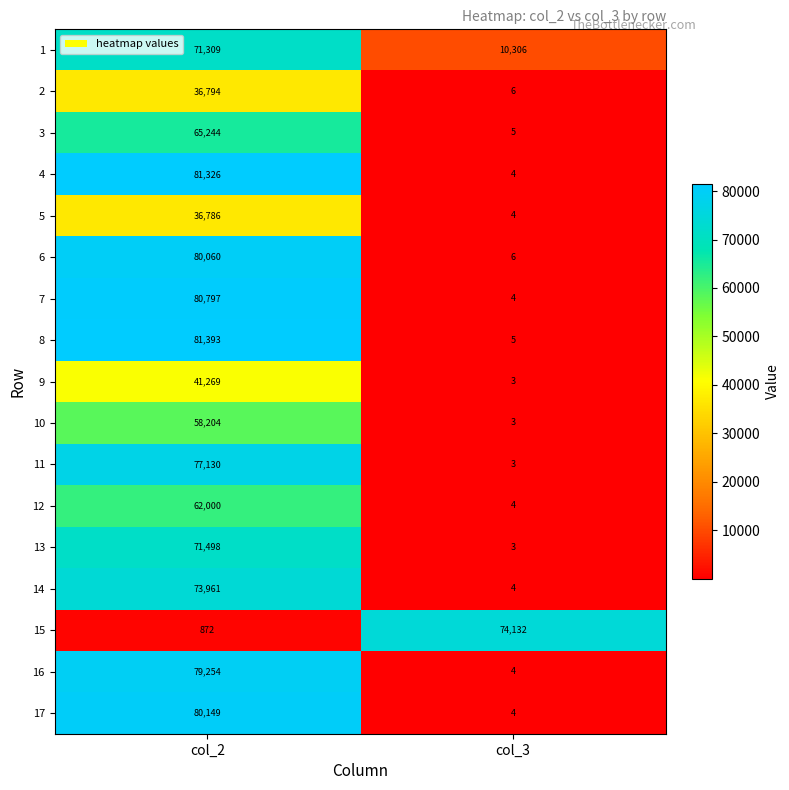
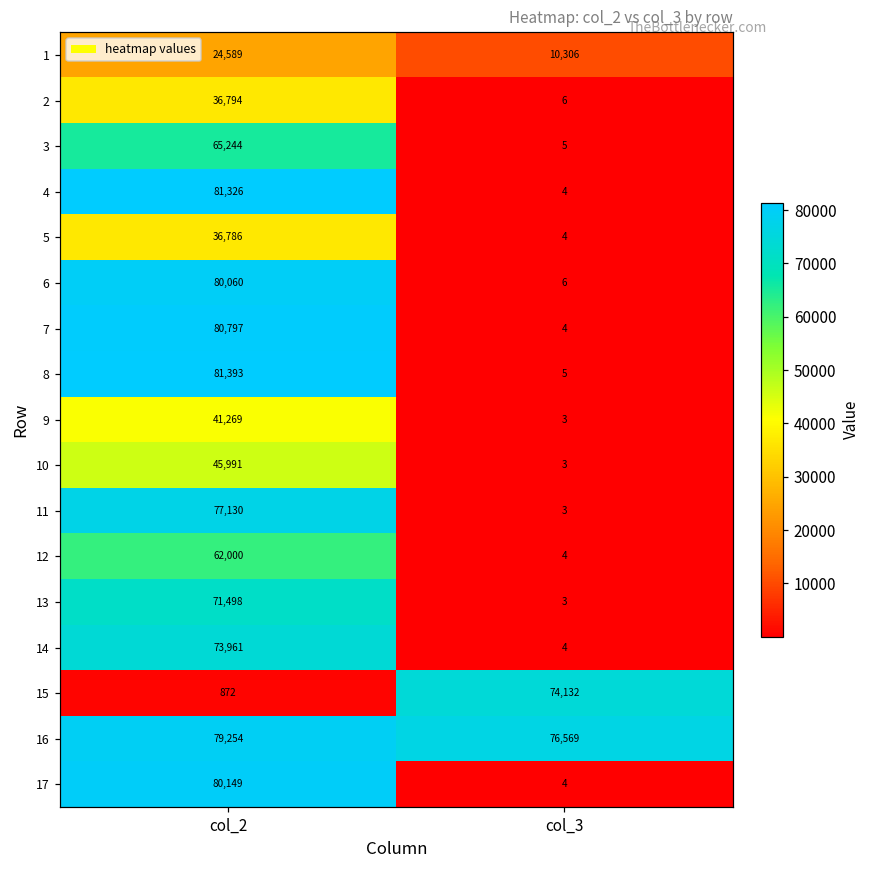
  {
    "1": {
-     "col_2": "71,309",
+     "col_2": "24,589",
      "col_3": "10,306"
    },
    "2": {
      "col_2": "36,794",
      "col_3": "6"
    },
    "3": {
      "col_2": "65,244",
      "col_3": "5"
    },
    "4": {
      "col_2": "81,326",
      "col_3": "4"
    },
    "5": {
      "col_2": "36,786",
      "col_3": "4"
    },
    "6": {
      "col_2": "80,060",
      "col_3": "6"
    },
    "7": {
      "col_2": "80,797",
      "col_3": "4"
    },
    "8": {
      "col_2": "81,393",
      "col_3": "5"
    },
    "9": {
      "col_2": "41,269",
      "col_3": "3"
    },
    "10": {
-     "col_2": "58,204",
+     "col_2": "45,991",
      "col_3": "3"
    },
    "11": {
      "col_2": "77,130",
      "col_3": "3"
    },
    "12": {
      "col_2": "62,000",
      "col_3": "4"
    },
    "13": {
      "col_2": "71,498",
      "col_3": "3"
    },
    "14": {
      "col_2": "73,961",
      "col_3": "4"
    },
    "15": {
      "col_2": "872",
      "col_3": "74,132"
    },
    "16": {
      "col_2": "79,254",
-     "col_3": "4"
+     "col_3": "76,569"
    },
    "17": {
      "col_2": "80,149",
      "col_3": "4"
    }
  }
